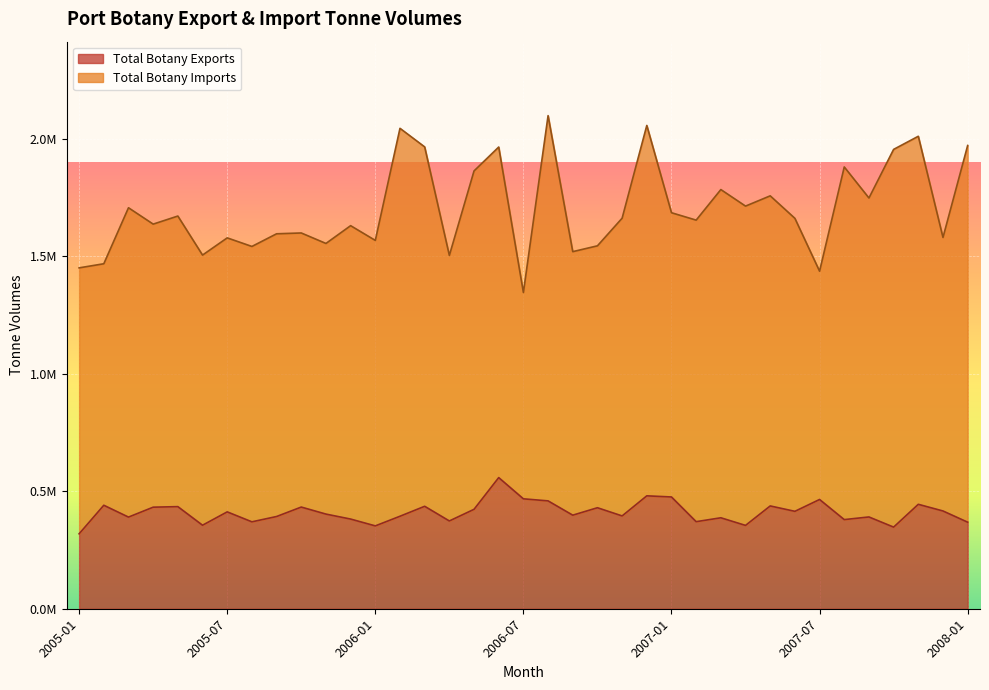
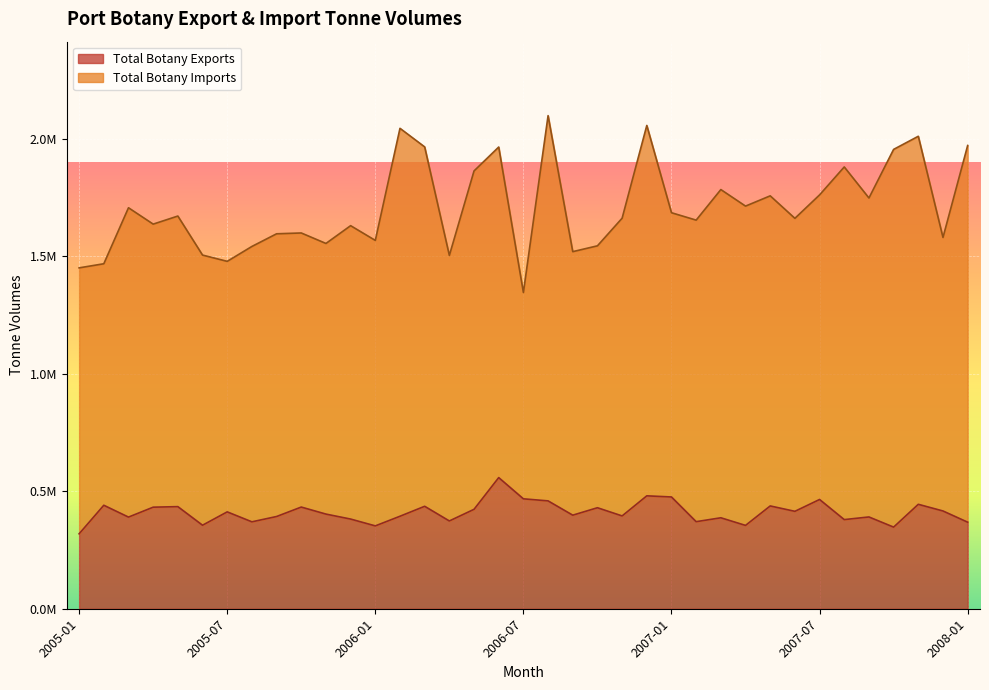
  {
    "Total Botany Exports": {
      "2005-01": 320000,
      "2005-07": 410000,
      "2006-01": 350000,
      "2006-07": 470000,
      "2007-01": 480000,
      "2007-07": 470000,
      "2008-01": 370000
    },
    "Total Botany Imports": {
      "2005-01": 1130000,
-     "2005-07": 1170000,
+     "2005-07": 1070000,
      "2006-01": 1220000,
      "2006-07": 880000,
      "2007-01": 1210000,
-     "2007-07": 970000,
+     "2007-07": 1300000,
      "2008-01": 1600000
    }
  }
